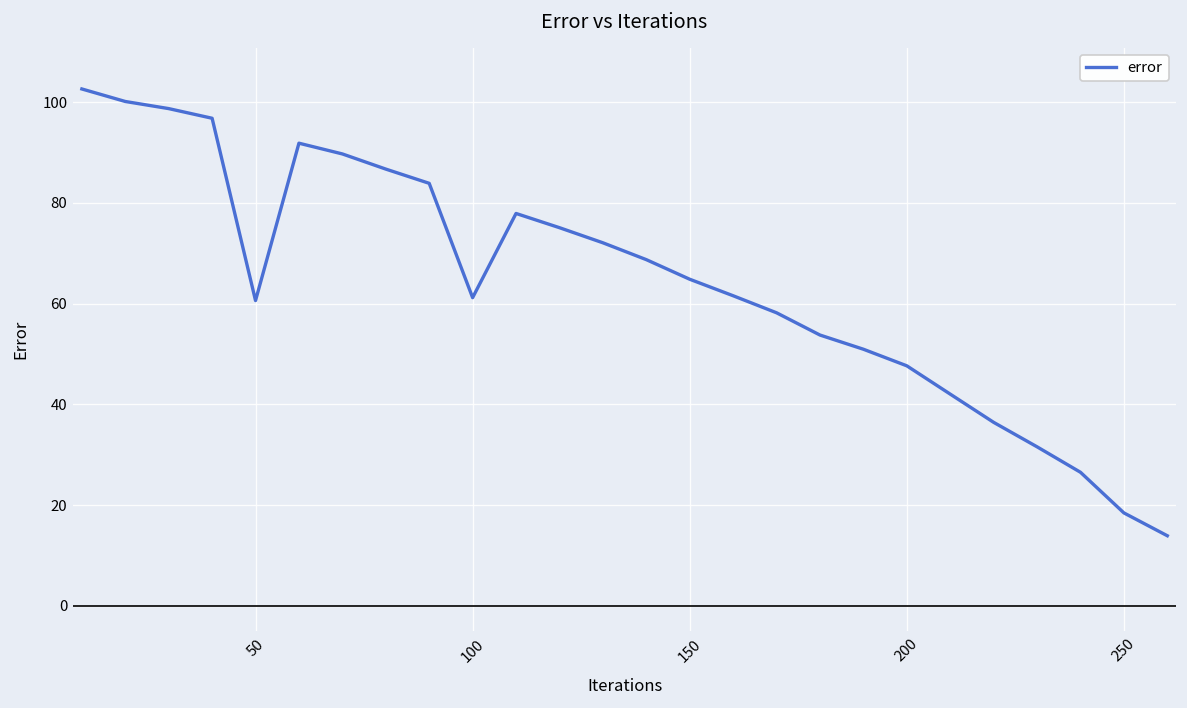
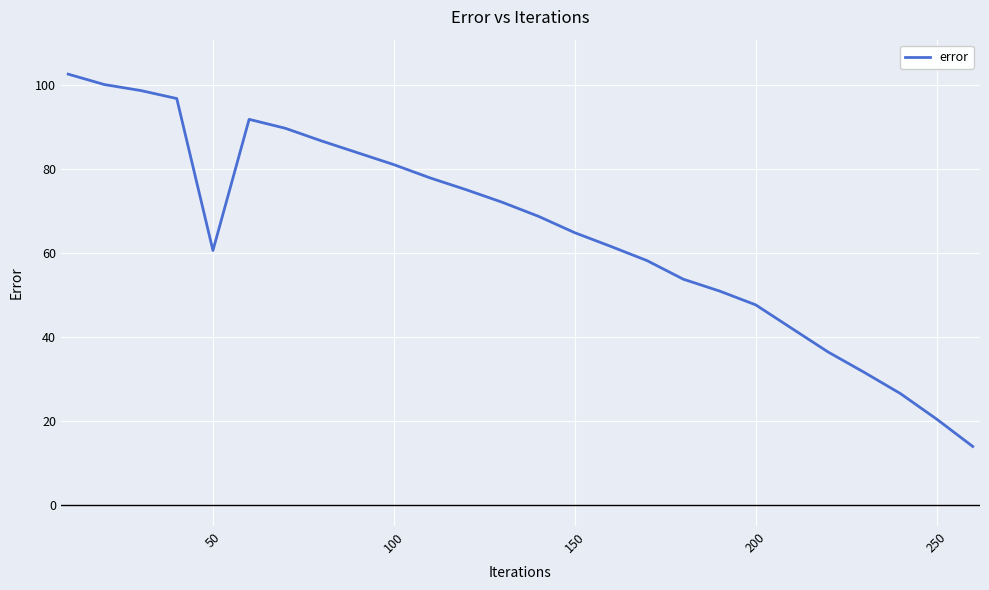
  {
    "50": 61,
-   "100": 61,
+   "100": 81,
    "150": 65,
    "200": 48,
-   "250": 18
+   "250": 20
  }
